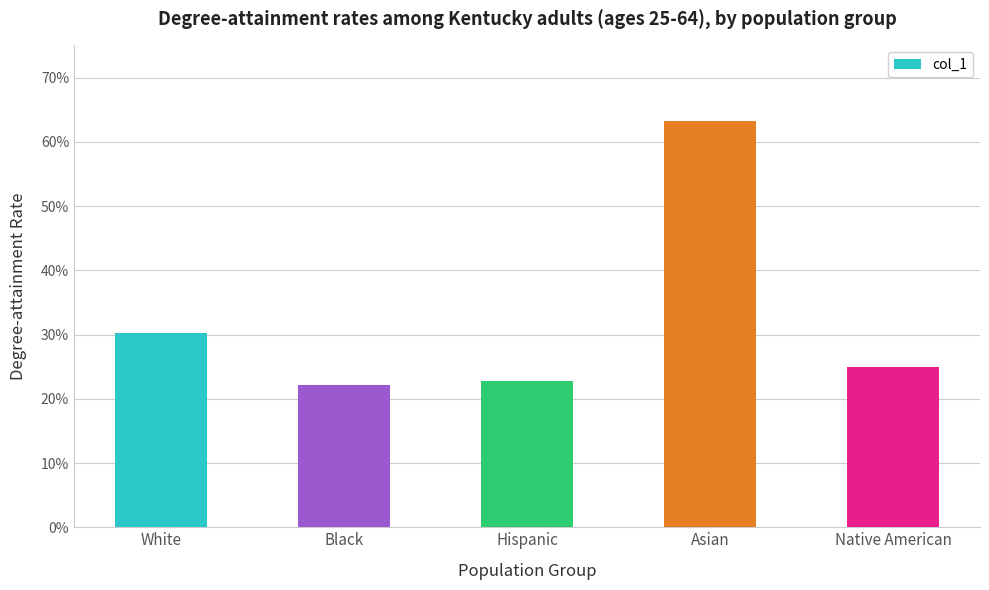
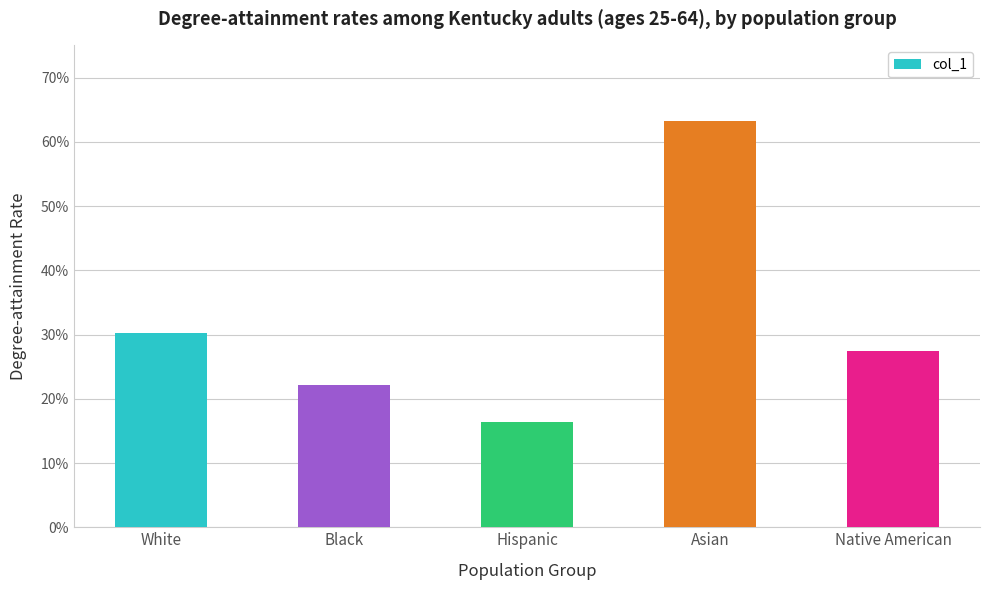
  {
    "White": "30%",
    "Black": "22%",
-   "Hispanic": "23%",
+   "Hispanic": "16%",
    "Asian": "63%",
-   "Native American": "25%"
+   "Native American": "28%"
  }
